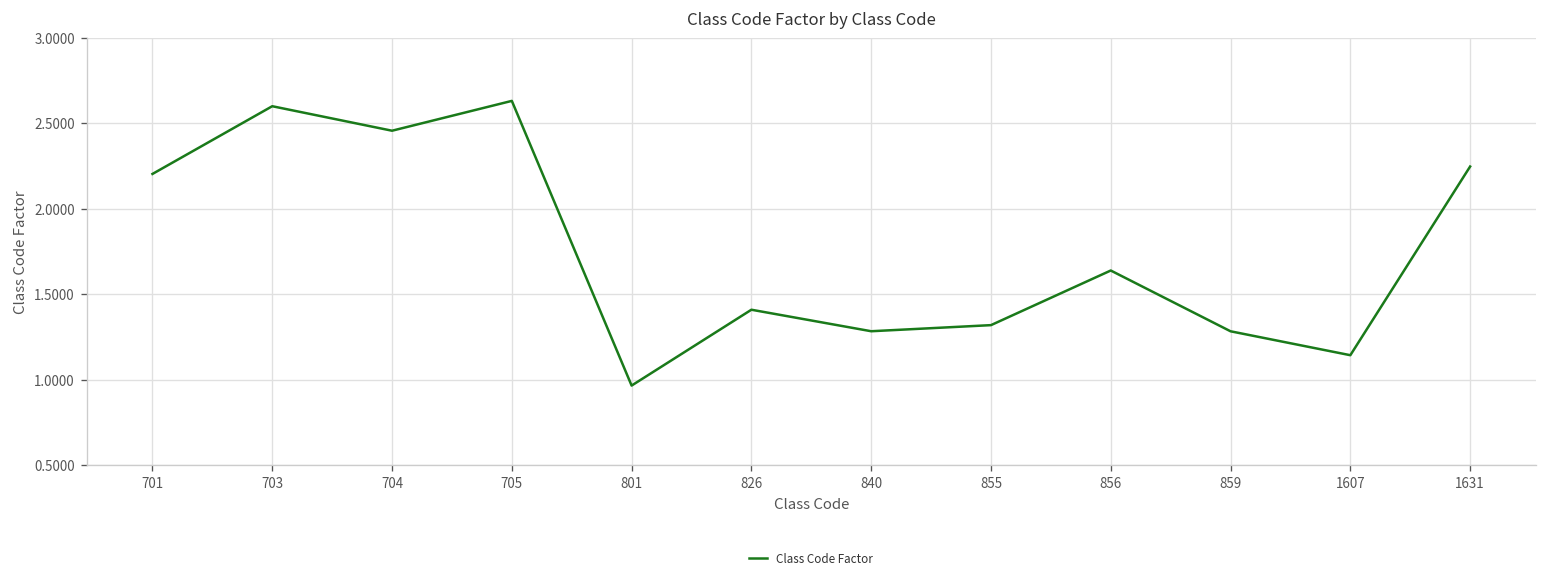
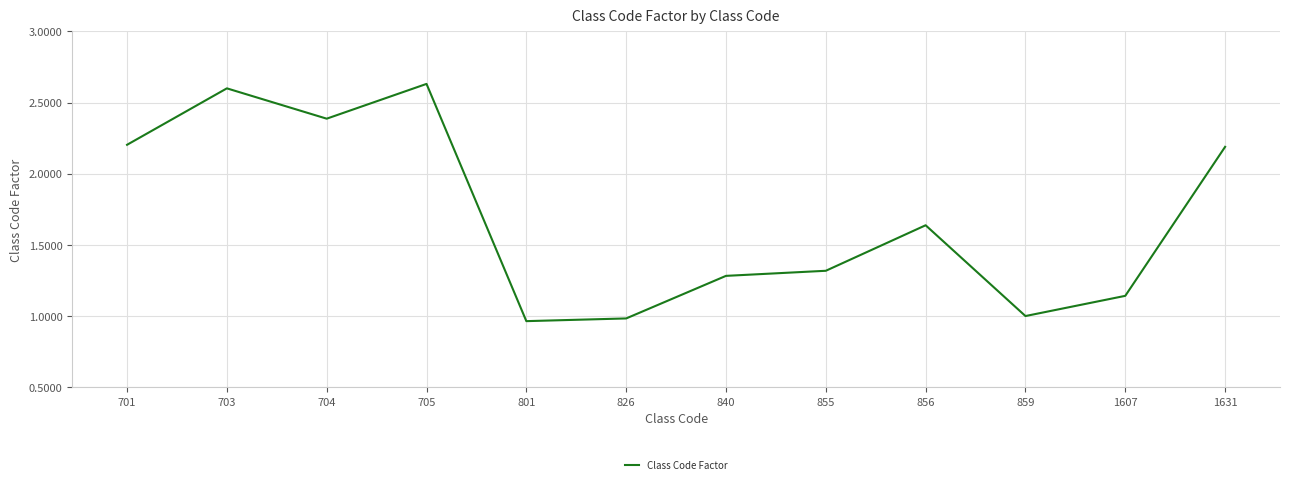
  {
    "701": 2.20,
    "703": 2.60,
-   "704": 2.46,
+   "704": 2.39,
    "705": 2.63,
    "801": 0.96,
-   "826": 1.41,
+   "826": 0.98,
    "840": 1.28,
    "855": 1.32,
    "856": 1.64,
-   "859": 1.28,
+   "859": 1.00,
    "1607": 1.14,
-   "1631": 2.25
+   "1631": 2.19
  }
